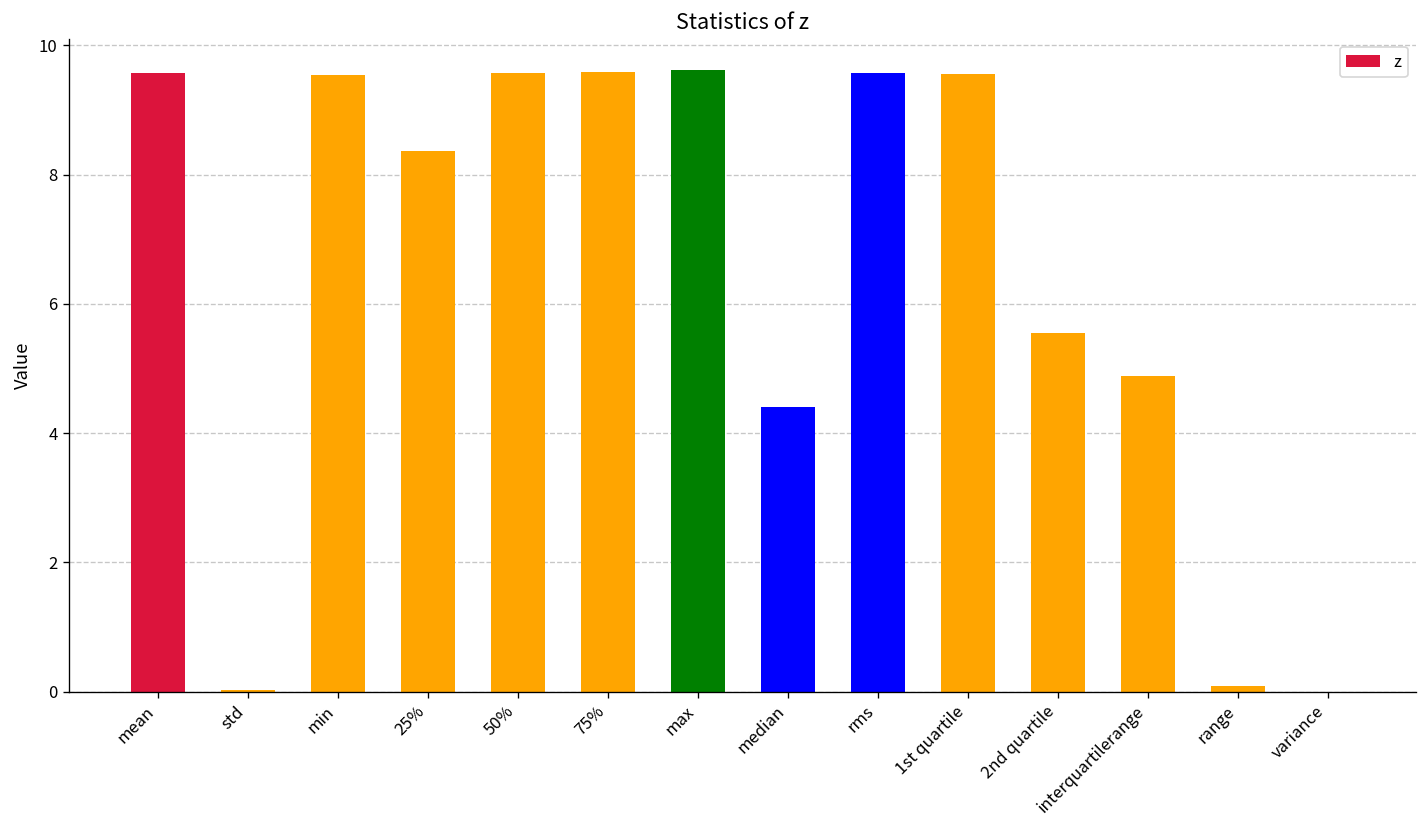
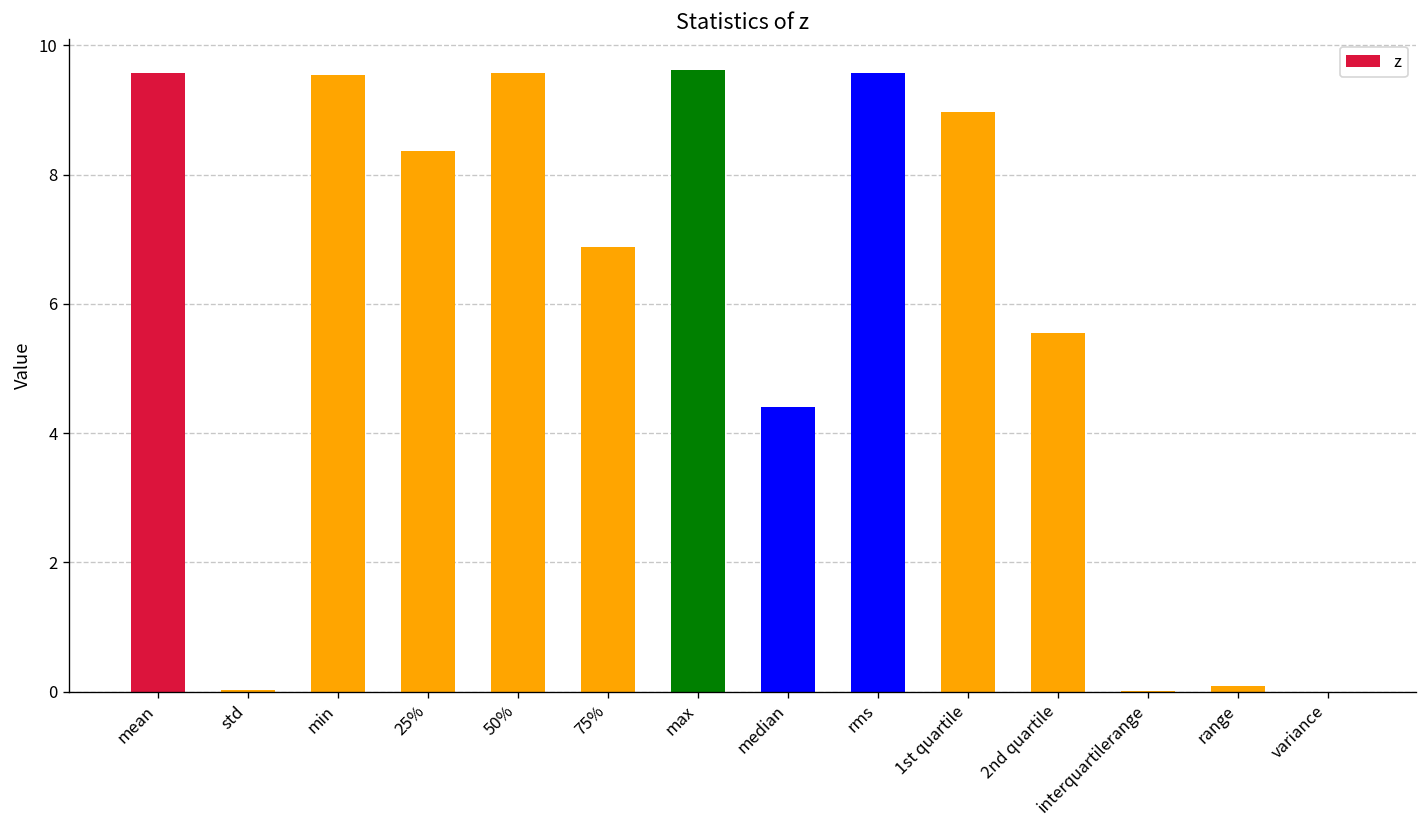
  {
    "mean": 9.6,
    "min": 9.5,
    "25%": 8.4,
    "50%": 9.6,
-   "75%": 9.6,
+   "75%": 6.9,
    "max": 9.6,
    "median": 4.4,
    "rms": 9.6,
-   "1st quartile": 9.6,
+   "1st quartile": 9.0,
    "2nd quartile": 5.5,
-   "interquartilerange": 4.9,
+   "interquartilerange": 0.0,
    "range": 0.1
  }
